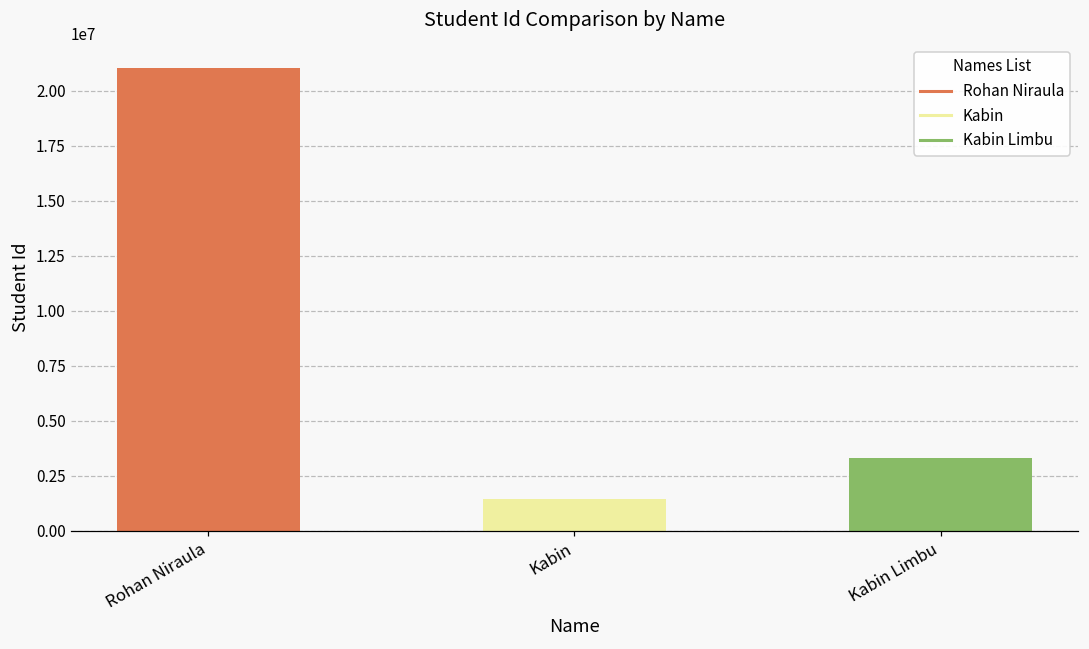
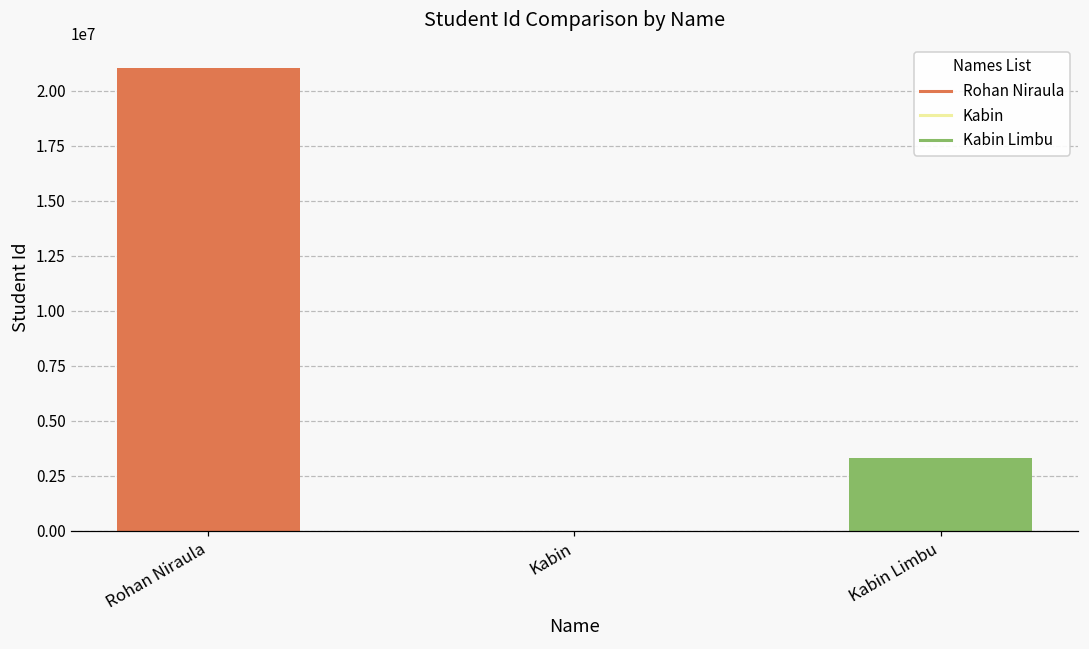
  {
    "Rohan Niraula": 21000000,
-   "Kabin": 1500000,
+   "Kabin": 0,
    "Kabin Limbu": 3300000
  }
